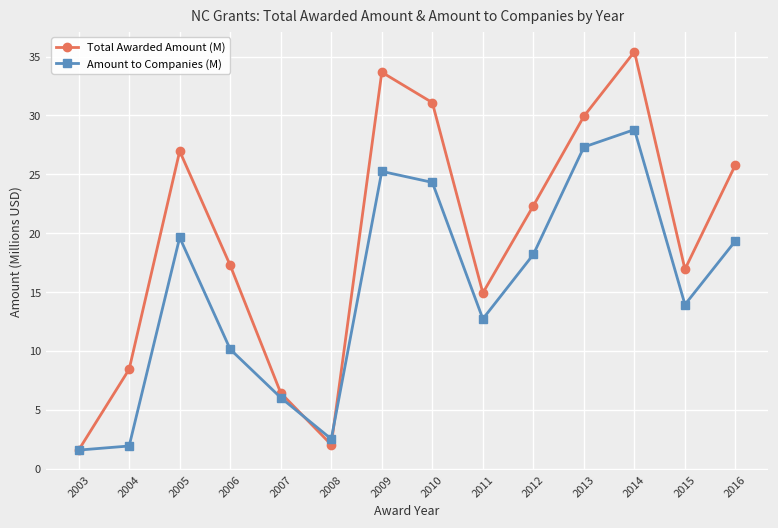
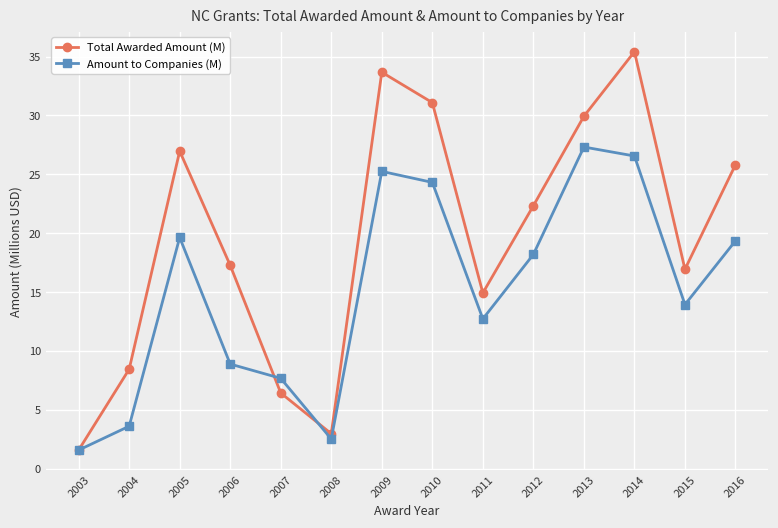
  {
    "Total Awarded Amount (M)": {
      "2004": 8.5,
      "2005": 27.0,
      "2006": 17.3,
      "2007": 6.4,
-     "2008": 2.1,
+     "2008": 3.0,
      "2009": 33.7,
      "2010": 31.1,
      "2011": 14.9,
      "2012": 22.3,
      "2013": 29.9,
      "2014": 35.4,
      "2015": 16.9,
      "2016": 25.8
    },
    "Amount to Companies (M)": {
-     "2004": 1.9,
+     "2004": 3.6,
      "2005": 19.6,
-     "2006": 10.2,
-     "2007": 6.1,
+     "2006": 8.9,
+     "2007": 7.7,
      "2008": 2.5,
      "2009": 25.3,
      "2010": 24.3,
      "2011": 12.7,
      "2012": 18.2,
      "2013": 27.3,
-     "2014": 28.8,
+     "2014": 26.6,
      "2015": 13.9,
      "2016": 19.4
    }
  }
